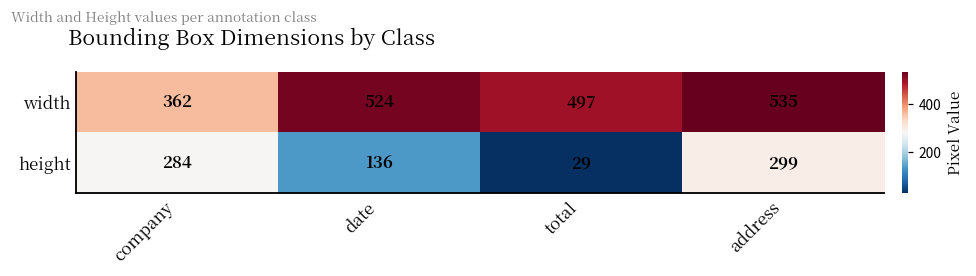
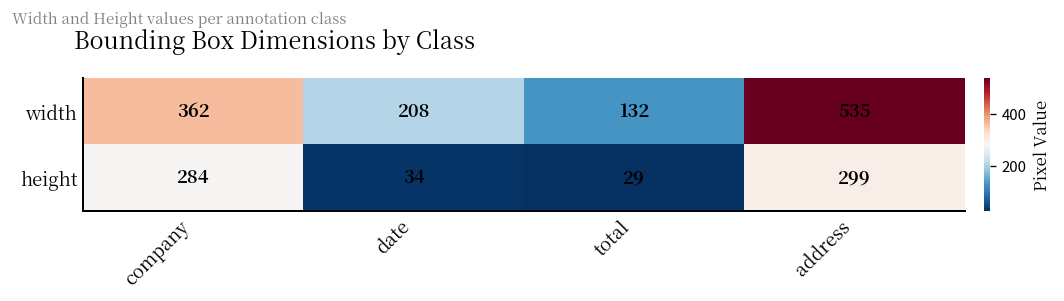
  {
    "width": {
      "company": 362,
-     "date": 524,
-     "total": 497,
+     "date": 208,
+     "total": 132,
      "address": 535
    },
    "height": {
      "company": 284,
-     "date": 136,
+     "date": 34,
      "total": 29,
      "address": 299
    }
  }
